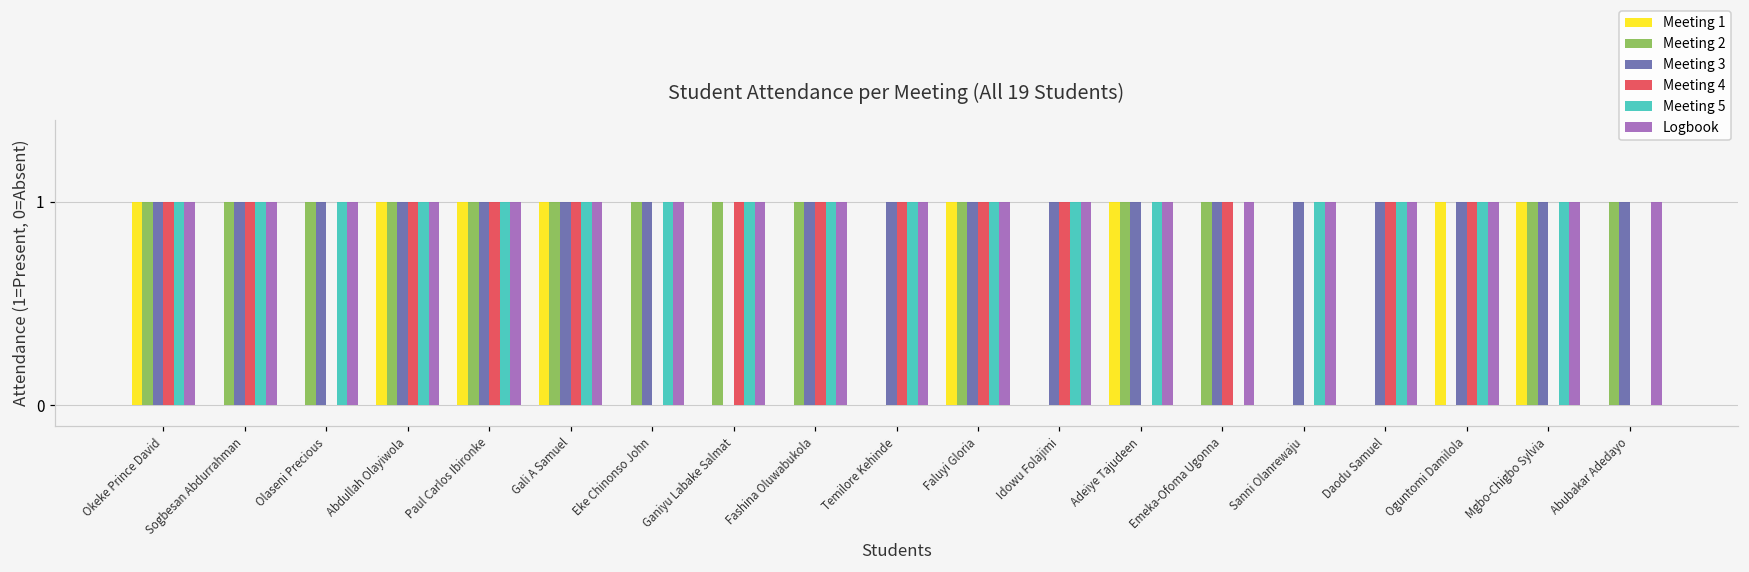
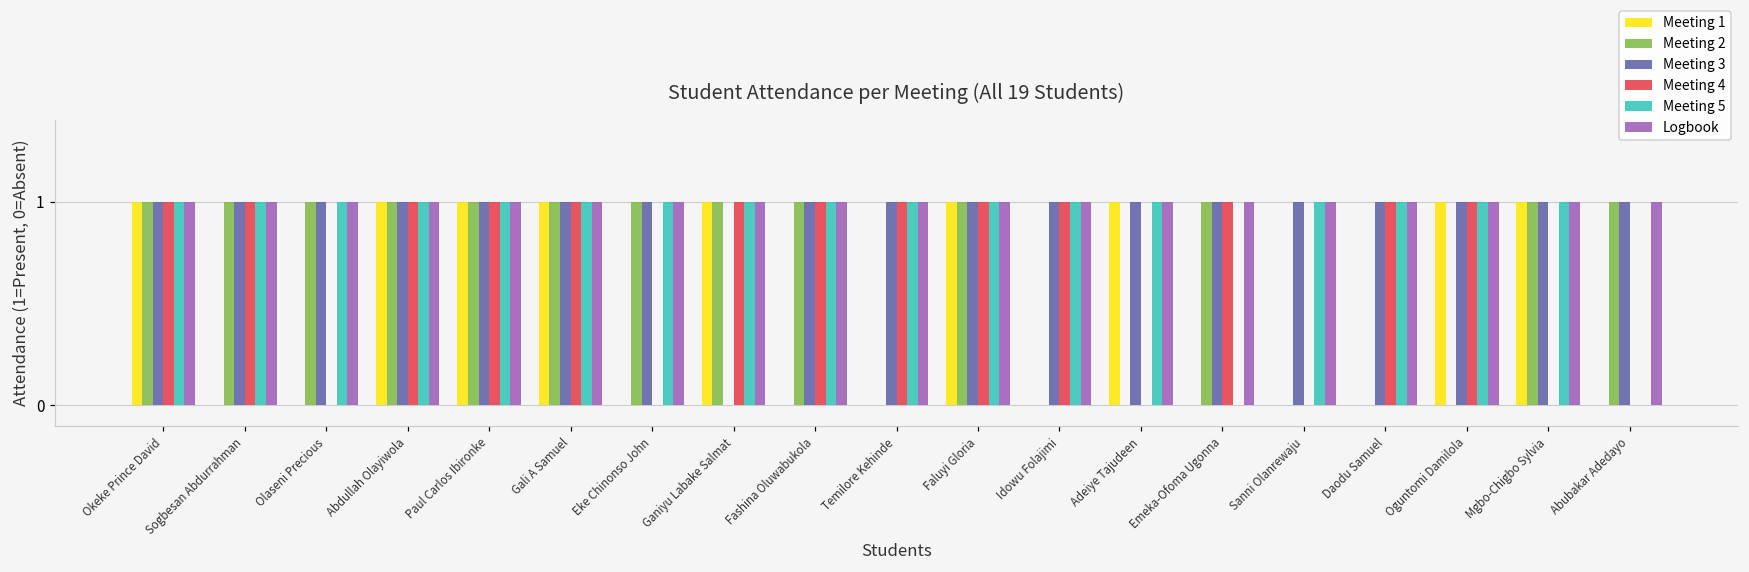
  {
    "Meeting 1": {
      "Okeke Prince David": 1,
      "Sogbesan Abdurrahman": 0,
      "Olaseni Precious": 0,
      "Abdullah Olayiwola": 1,
      "Paul Carlos Ibironke": 1,
      "Gali A Samuel": 1,
      "Eke Chinonso John": 0,
-     "Ganiyu Labake Salmat": 0,
+     "Ganiyu Labake Salmat": 1,
      "Fashina Oluwabukola": 0,
      "Temilore Kehinde": 0,
      "Faluyi Gloria": 1,
      "Idowu Folajimi": 0,
      "Adeiye Tajudeen": 1,
      "Emeka-Ofoma Ugonna": 0,
      "Sanni Olanrewaju": 0,
      "Daodu Samuel": 0,
      "Oguntomi Damilola": 1,
      "Mgbo-Chigbo Sylvia": 1,
      "Abubakar Adedayo": 0
    },
    "Meeting 2": {
      "Okeke Prince David": 1,
      "Sogbesan Abdurrahman": 1,
      "Olaseni Precious": 1,
      "Abdullah Olayiwola": 1,
      "Paul Carlos Ibironke": 1,
      "Gali A Samuel": 1,
      "Eke Chinonso John": 1,
      "Ganiyu Labake Salmat": 1,
      "Fashina Oluwabukola": 1,
      "Temilore Kehinde": 0,
      "Faluyi Gloria": 1,
      "Idowu Folajimi": 0,
-     "Adeiye Tajudeen": 1,
+     "Adeiye Tajudeen": 0,
      "Emeka-Ofoma Ugonna": 1,
      "Sanni Olanrewaju": 0,
      "Daodu Samuel": 0,
      "Oguntomi Damilola": 0,
      "Mgbo-Chigbo Sylvia": 1,
      "Abubakar Adedayo": 1
    },
    "Meeting 3": {
      "Okeke Prince David": 1,
      "Sogbesan Abdurrahman": 1,
      "Olaseni Precious": 1,
      "Abdullah Olayiwola": 1,
      "Paul Carlos Ibironke": 1,
      "Gali A Samuel": 1,
      "Eke Chinonso John": 1,
      "Ganiyu Labake Salmat": 0,
      "Fashina Oluwabukola": 1,
      "Temilore Kehinde": 1,
      "Faluyi Gloria": 1,
      "Idowu Folajimi": 1,
      "Adeiye Tajudeen": 1,
      "Emeka-Ofoma Ugonna": 1,
      "Sanni Olanrewaju": 1,
      "Daodu Samuel": 1,
      "Oguntomi Damilola": 1,
      "Mgbo-Chigbo Sylvia": 1,
      "Abubakar Adedayo": 1
    },
    "Meeting 4": {
      "Okeke Prince David": 1,
      "Sogbesan Abdurrahman": 1,
      "Olaseni Precious": 0,
      "Abdullah Olayiwola": 1,
      "Paul Carlos Ibironke": 1,
      "Gali A Samuel": 1,
      "Eke Chinonso John": 0,
      "Ganiyu Labake Salmat": 1,
      "Fashina Oluwabukola": 1,
      "Temilore Kehinde": 1,
      "Faluyi Gloria": 1,
      "Idowu Folajimi": 1,
      "Adeiye Tajudeen": 0,
      "Emeka-Ofoma Ugonna": 1,
      "Sanni Olanrewaju": 0,
      "Daodu Samuel": 1,
      "Oguntomi Damilola": 1,
      "Mgbo-Chigbo Sylvia": 0,
      "Abubakar Adedayo": 0
    },
    "Meeting 5": {
      "Okeke Prince David": 1,
      "Sogbesan Abdurrahman": 1,
      "Olaseni Precious": 1,
      "Abdullah Olayiwola": 1,
      "Paul Carlos Ibironke": 1,
      "Gali A Samuel": 1,
      "Eke Chinonso John": 1,
      "Ganiyu Labake Salmat": 1,
      "Fashina Oluwabukola": 1,
      "Temilore Kehinde": 1,
      "Faluyi Gloria": 1,
      "Idowu Folajimi": 1,
      "Adeiye Tajudeen": 1,
      "Emeka-Ofoma Ugonna": 0,
      "Sanni Olanrewaju": 1,
      "Daodu Samuel": 1,
      "Oguntomi Damilola": 1,
      "Mgbo-Chigbo Sylvia": 1,
      "Abubakar Adedayo": 0
    },
    "Logbook": {
      "Okeke Prince David": 1,
      "Sogbesan Abdurrahman": 1,
      "Olaseni Precious": 1,
      "Abdullah Olayiwola": 1,
      "Paul Carlos Ibironke": 1,
      "Gali A Samuel": 1,
      "Eke Chinonso John": 1,
      "Ganiyu Labake Salmat": 1,
      "Fashina Oluwabukola": 1,
      "Temilore Kehinde": 1,
      "Faluyi Gloria": 1,
      "Idowu Folajimi": 1,
      "Adeiye Tajudeen": 1,
      "Emeka-Ofoma Ugonna": 1,
      "Sanni Olanrewaju": 1,
      "Daodu Samuel": 1,
      "Oguntomi Damilola": 1,
      "Mgbo-Chigbo Sylvia": 1,
      "Abubakar Adedayo": 1
    }
  }
